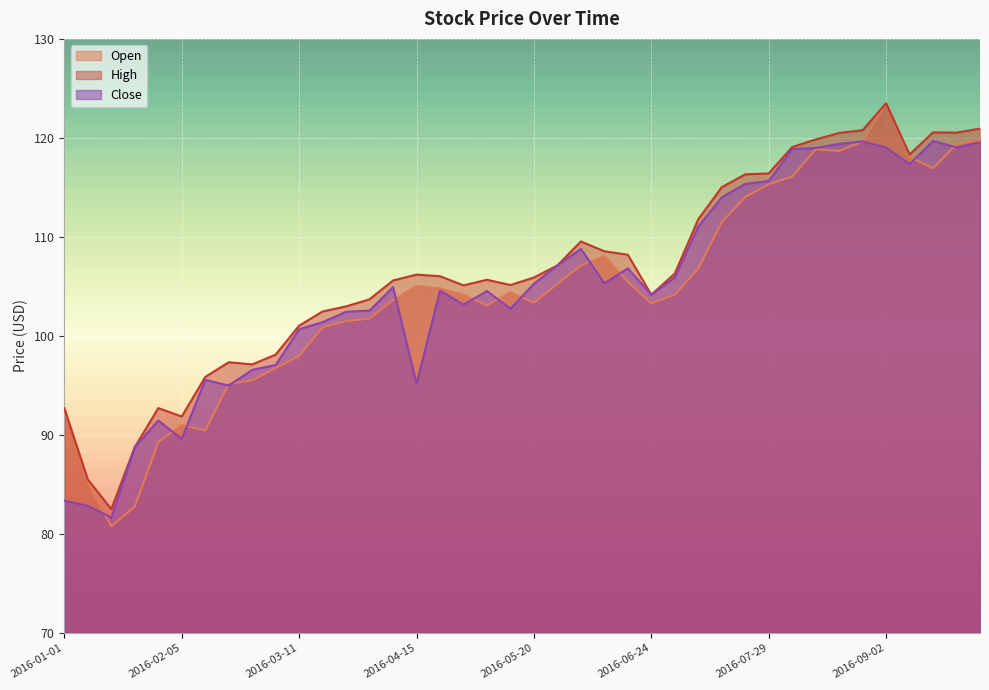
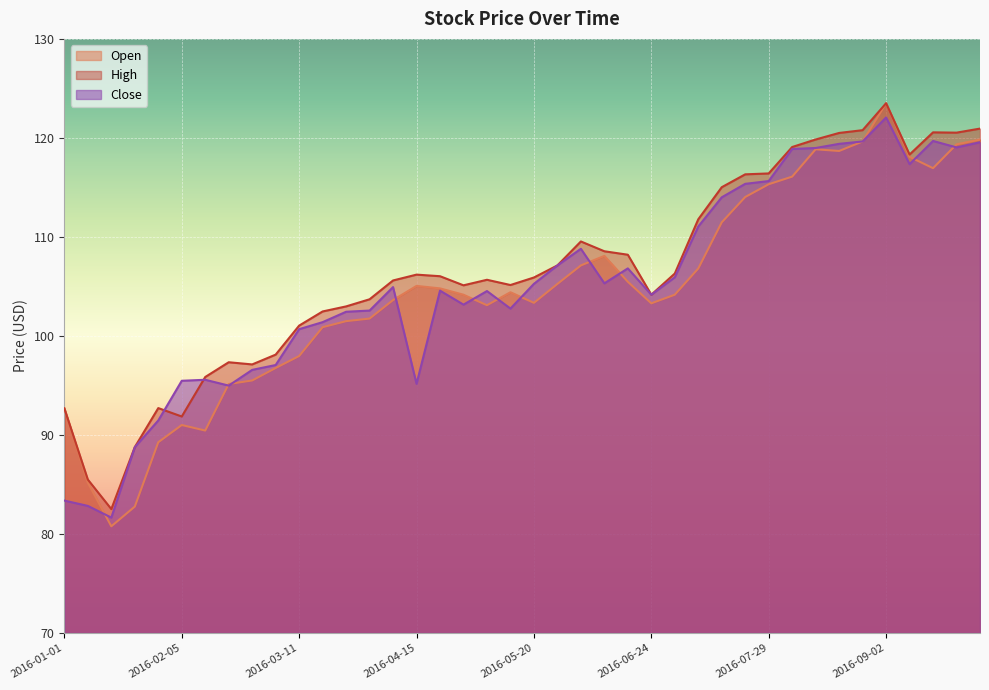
  {
    "Close": {
      "2016-01-01": 83,
-     "2016-02-05": 90,
+     "2016-02-05": 95,
      "2016-03-11": 101,
      "2016-04-15": 95,
      "2016-05-20": 105,
      "2016-07-29": 116,
-     "2016-09-02": 119
+     "2016-09-02": 122
    }
  }
